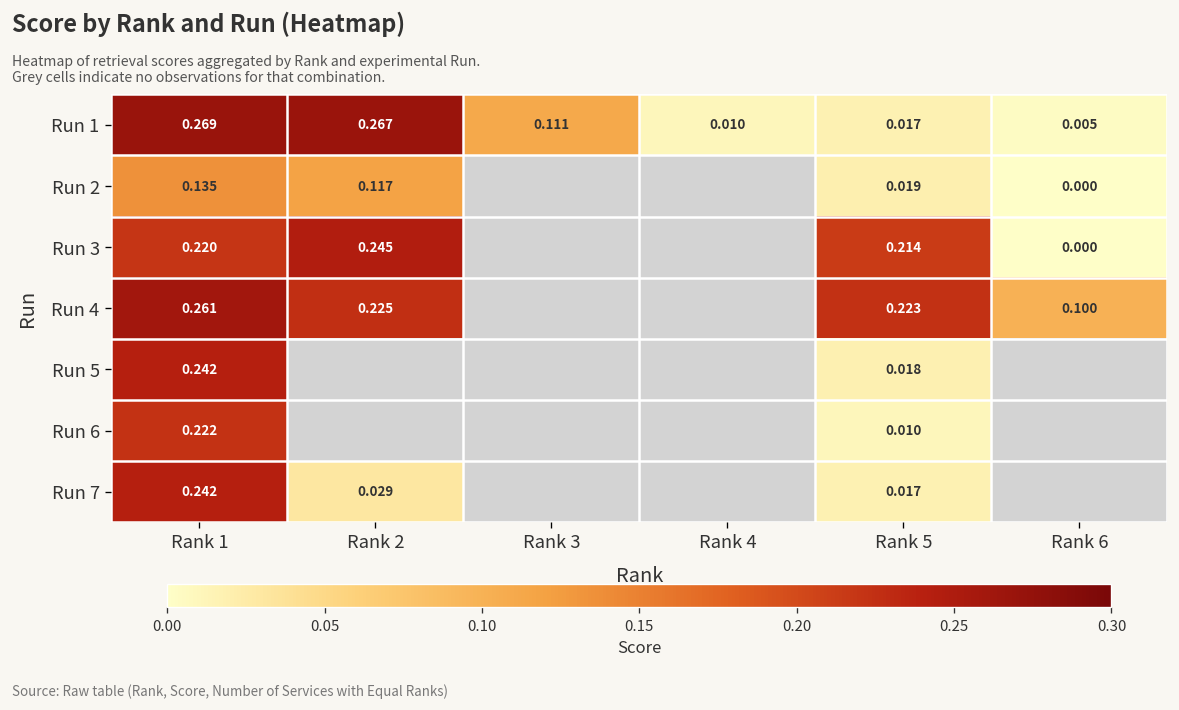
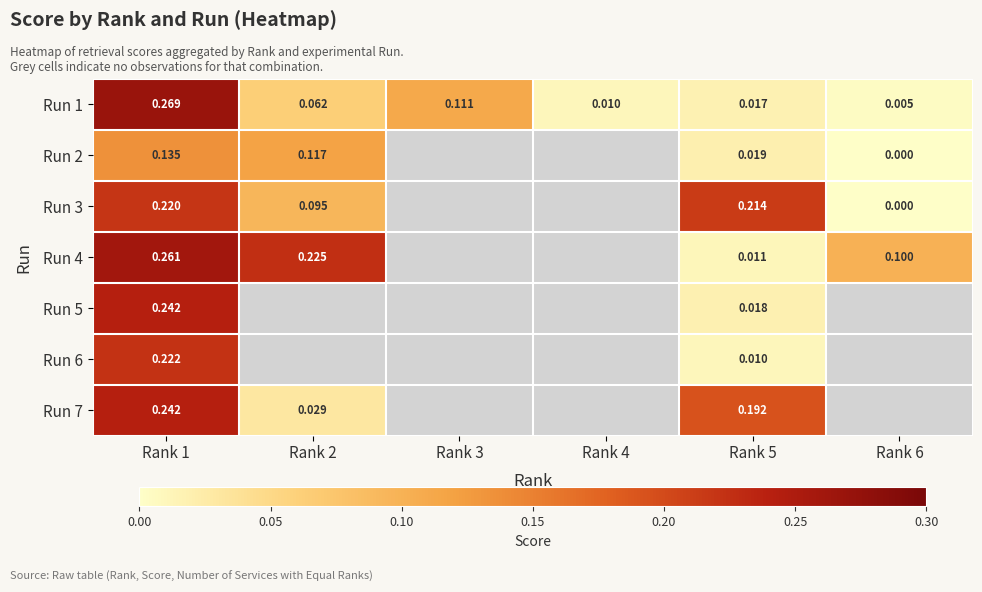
  {
    "Run 1": {
      "Rank 1": 0.269,
-     "Rank 2": 0.267,
+     "Rank 2": 0.062,
      "Rank 3": 0.111,
      "Rank 4": 0.010,
      "Rank 5": 0.017,
      "Rank 6": 0.005
    },
    "Run 2": {
      "Rank 1": 0.135,
      "Rank 2": 0.117,
      "Rank 5": 0.019,
      "Rank 6": 0.000
    },
    "Run 3": {
      "Rank 1": 0.220,
-     "Rank 2": 0.245,
+     "Rank 2": 0.095,
      "Rank 5": 0.214,
      "Rank 6": 0.000
    },
    "Run 4": {
      "Rank 1": 0.261,
      "Rank 2": 0.225,
-     "Rank 5": 0.223,
+     "Rank 5": 0.011,
      "Rank 6": 0.100
    },
    "Run 5": {
      "Rank 1": 0.242,
      "Rank 5": 0.018
    },
    "Run 6": {
      "Rank 1": 0.222,
      "Rank 5": 0.010
    },
    "Run 7": {
      "Rank 1": 0.242,
      "Rank 2": 0.029,
-     "Rank 5": 0.017
+     "Rank 5": 0.192
    }
  }
